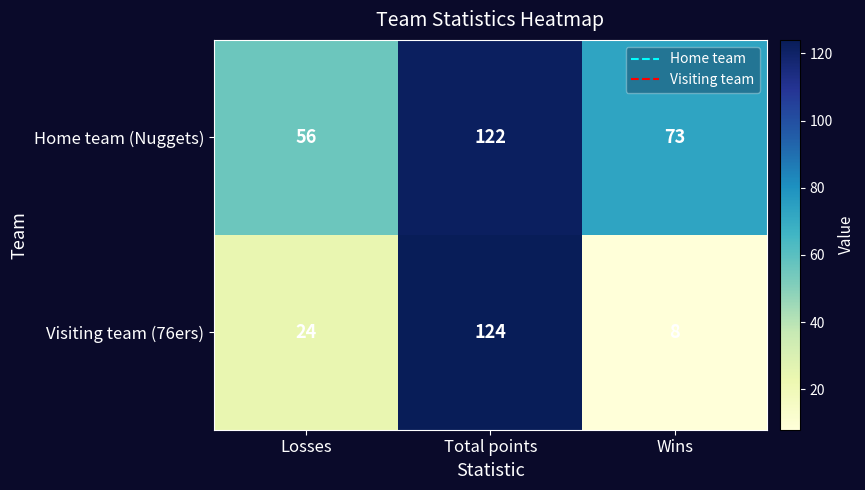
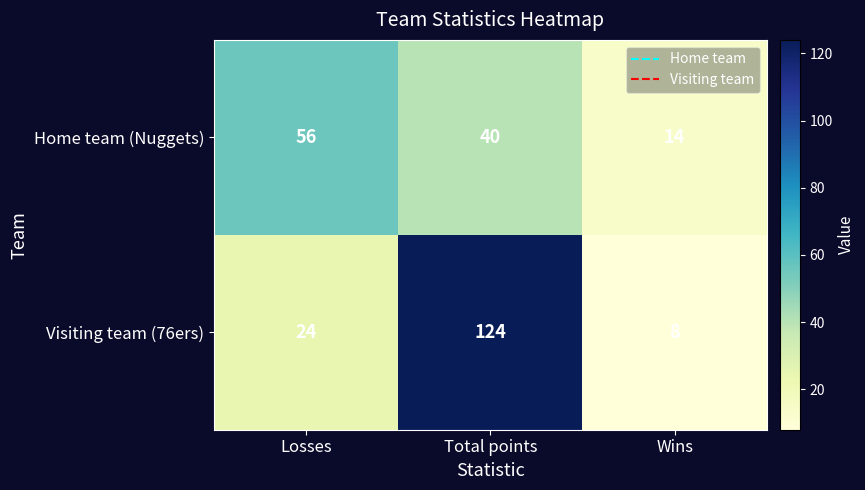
  {
    "Home team (Nuggets)": {
      "Losses": 56,
-     "Total points": 122,
-     "Wins": 73
+     "Total points": 40,
+     "Wins": 14
    },
    "Visiting team (76ers)": {
      "Losses": 24,
      "Total points": 124
    }
  }
